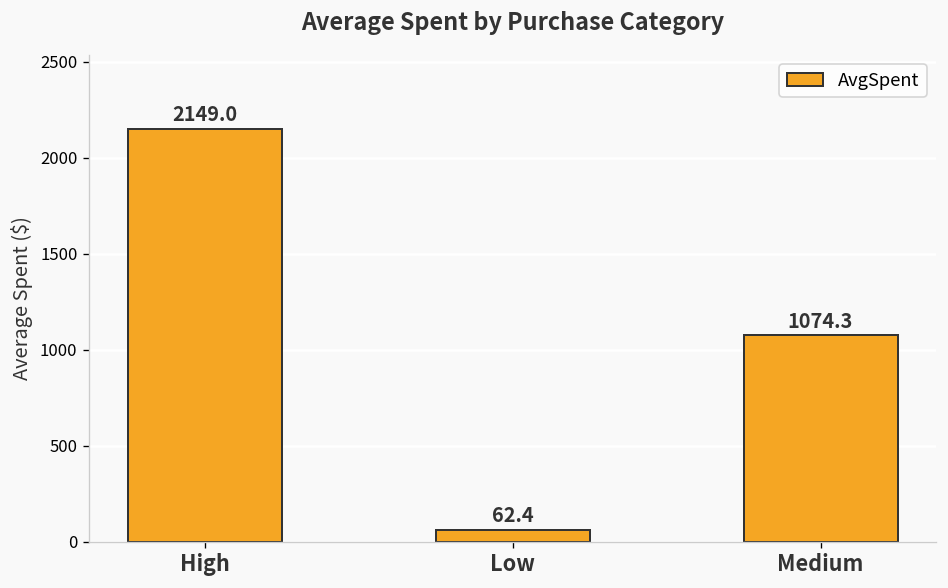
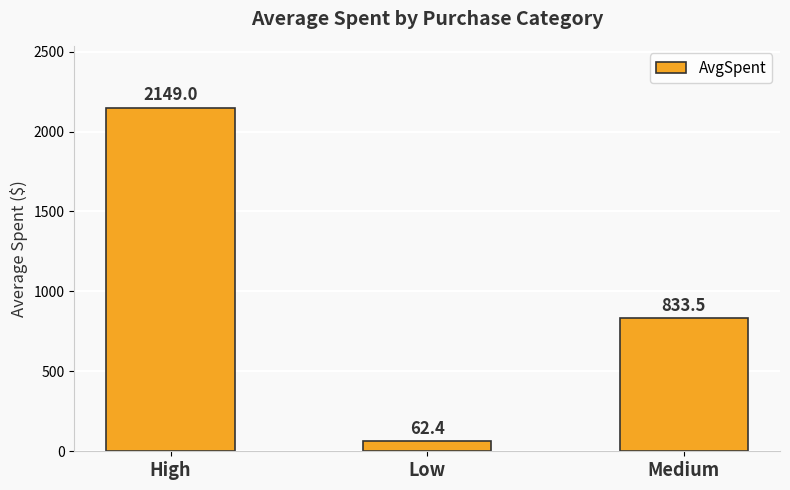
  {
    "High": 2149.0,
    "Low": 62.4,
-   "Medium": 1074.3
+   "Medium": 833.5
  }
